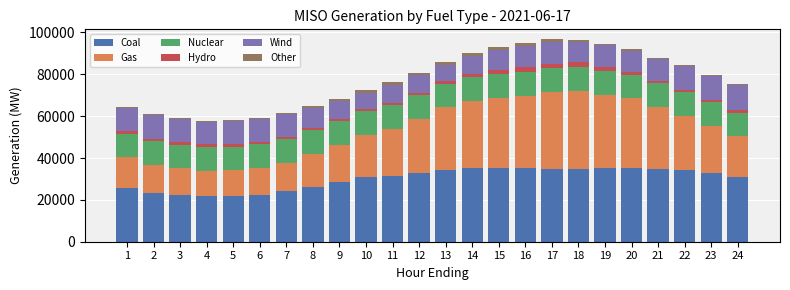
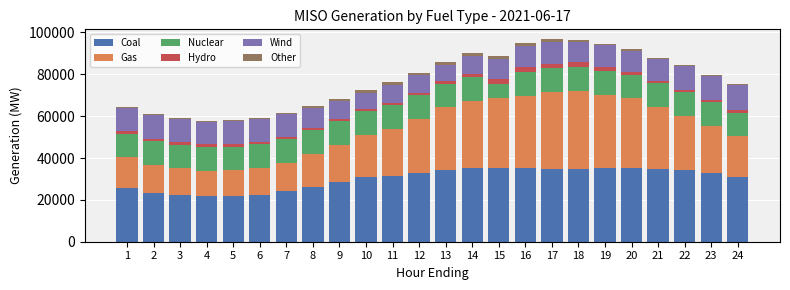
  {
    "Nuclear": {
      "1": 11000,
      "2": 11000,
      "3": 11000,
      "4": 11000,
      "5": 11000,
      "6": 11000,
      "7": 11000,
      "8": 11000,
      "9": 11000,
      "10": 11000,
      "11": 11000,
      "12": 11000,
      "13": 11000,
      "14": 11000,
-     "15": 11000,
+     "15": 7000,
      "16": 11000,
      "17": 11000,
      "18": 11000,
      "19": 11000,
      "20": 11000,
      "21": 11000,
      "22": 11000,
      "23": 11000,
      "24": 11000
    },
    "Other": {
      "10": 1000,
      "11": 1000,
      "12": 1000,
      "13": 1000,
      "14": 1000,
      "15": 1000,
      "16": 1000,
      "17": 1000
    }
  }
